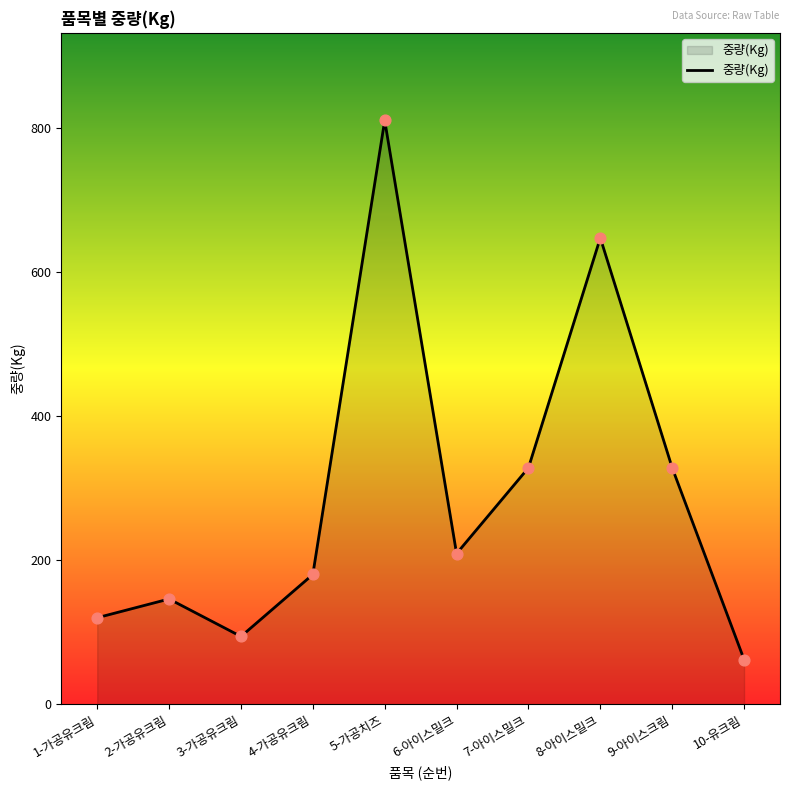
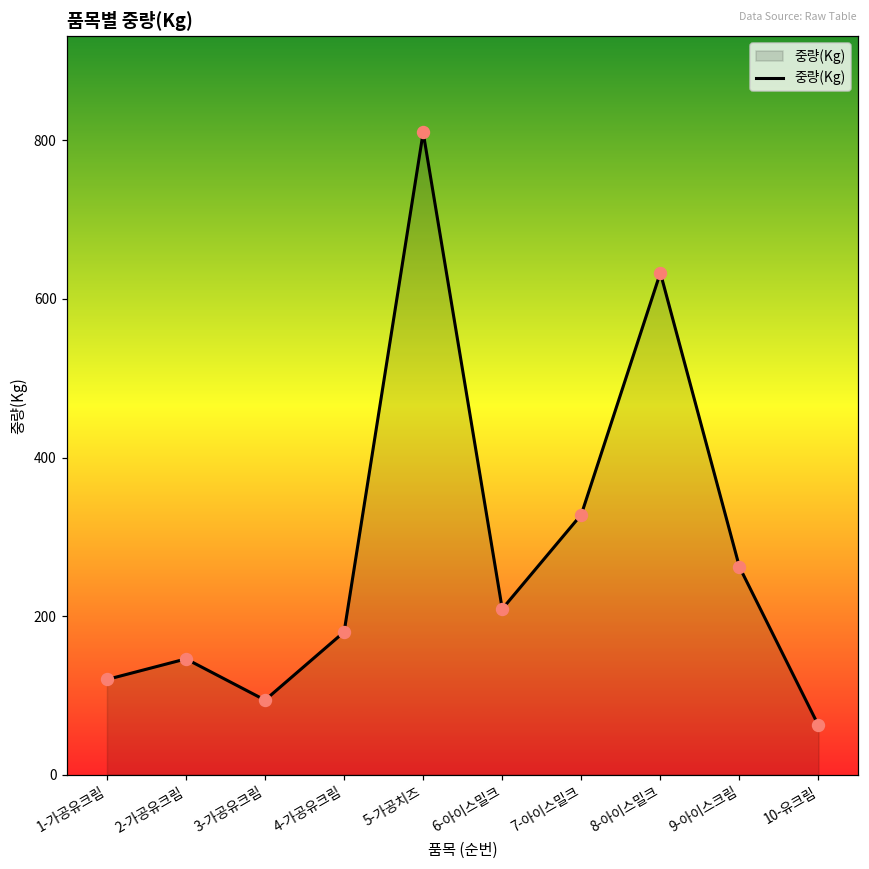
  {
    "1-가공유크림": 120,
    "2-가공유크림": 150,
    "3-가공유크림": 90,
    "4-가공유크림": 180,
    "5-가공치즈": 810,
    "6-아이스밀크": 210,
    "7-아이스밀크": 330,
-   "8-아이스밀크": 650,
-   "9-아이스크림": 330,
+   "8-아이스밀크": 630,
+   "9-아이스크림": 260,
    "10-유크림": 60
  }
